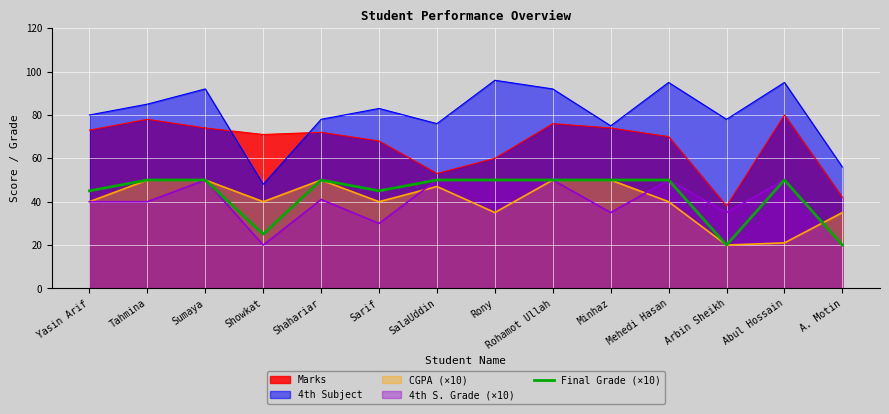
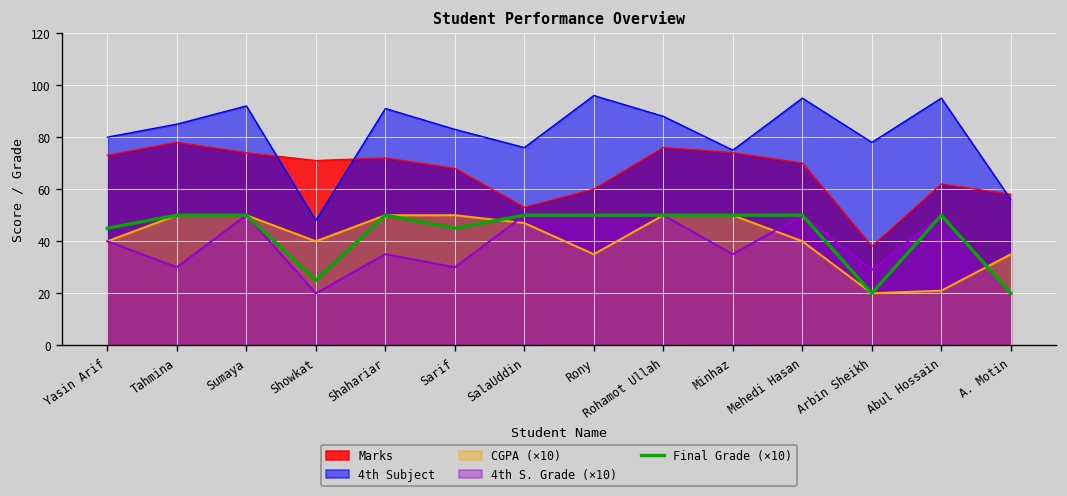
  {
    "Marks": {
      "Yasin Arif": 73,
      "Tahmina": 78,
      "Sumaya": 74,
      "Showkat": 71,
      "Shahariar": 72,
      "Sarif": 68,
      "SalaUddin": 53,
      "Rony": 60,
      "Rohamot Ullah": 76,
      "Mehedi Hasan": 70,
      "Arbin Sheikh": 38,
-     "Abul Hossain": 80,
-     "A. Motin": 42
+     "Abul Hossain": 62,
+     "A. Motin": 58
    },
    "4th Subject": {
      "Yasin Arif": 80,
      "Tahmina": 85,
      "Sumaya": 92,
      "Showkat": 48,
-     "Shahariar": 78,
+     "Shahariar": 91,
      "Sarif": 83,
      "SalaUddin": 76,
      "Rony": 96,
-     "Rohamot Ullah": 92,
+     "Rohamot Ullah": 88,
      "Mehedi Hasan": 95,
      "Arbin Sheikh": 78,
      "Abul Hossain": 95,
      "A. Motin": 56
    },
    "CGPA (×10)": {
      "Showkat": 40,
-     "Sarif": 40,
+     "Sarif": 50,
      "SalaUddin": 47,
      "Rony": 35,
      "Mehedi Hasan": 40,
      "Abul Hossain": 21,
      "A. Motin": 35
    },
    "4th S. Grade (×10)": {
-     "Tahmina": 40,
+     "Tahmina": 30,
      "Showkat": 20,
-     "Shahariar": 41,
+     "Shahariar": 35,
      "Sarif": 30,
      "Minhaz": 35,
-     "Arbin Sheikh": 35
+     "Arbin Sheikh": 29
    },
    "Final Grade (×10)": {
      "Yasin Arif": 45,
      "Showkat": 25,
      "Sarif": 45
    }
  }
